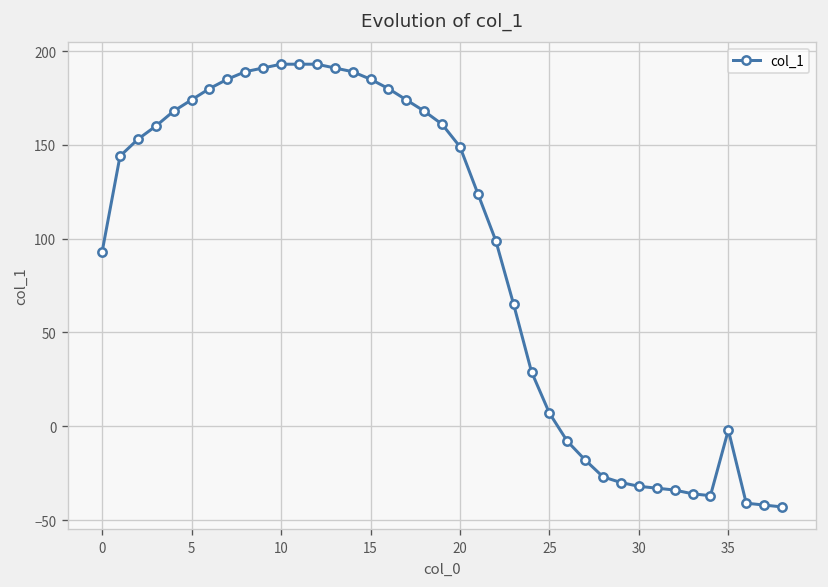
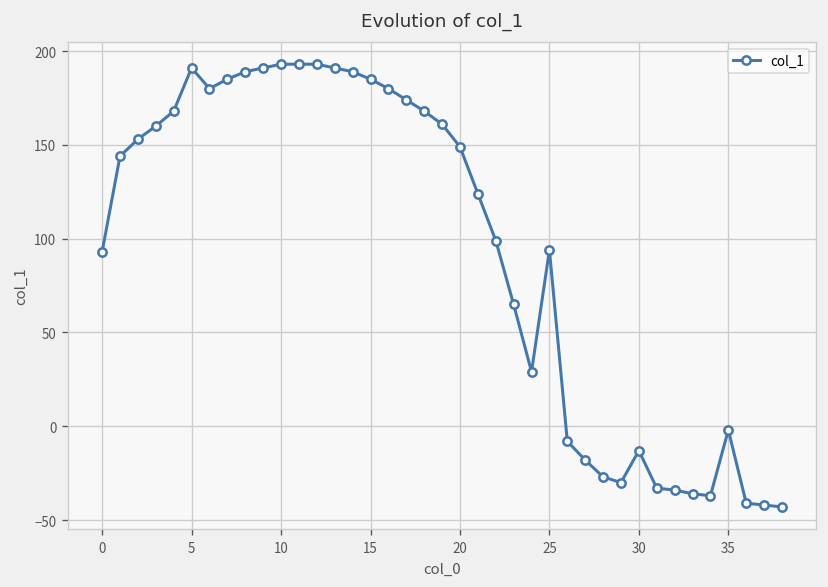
  {
    "0": 93,
-   "5": 174,
+   "5": 191,
    "10": 193,
    "15": 185,
    "20": 149,
-   "25": 7,
-   "30": -32,
+   "25": 94,
+   "30": -13,
    "35": -2
  }
